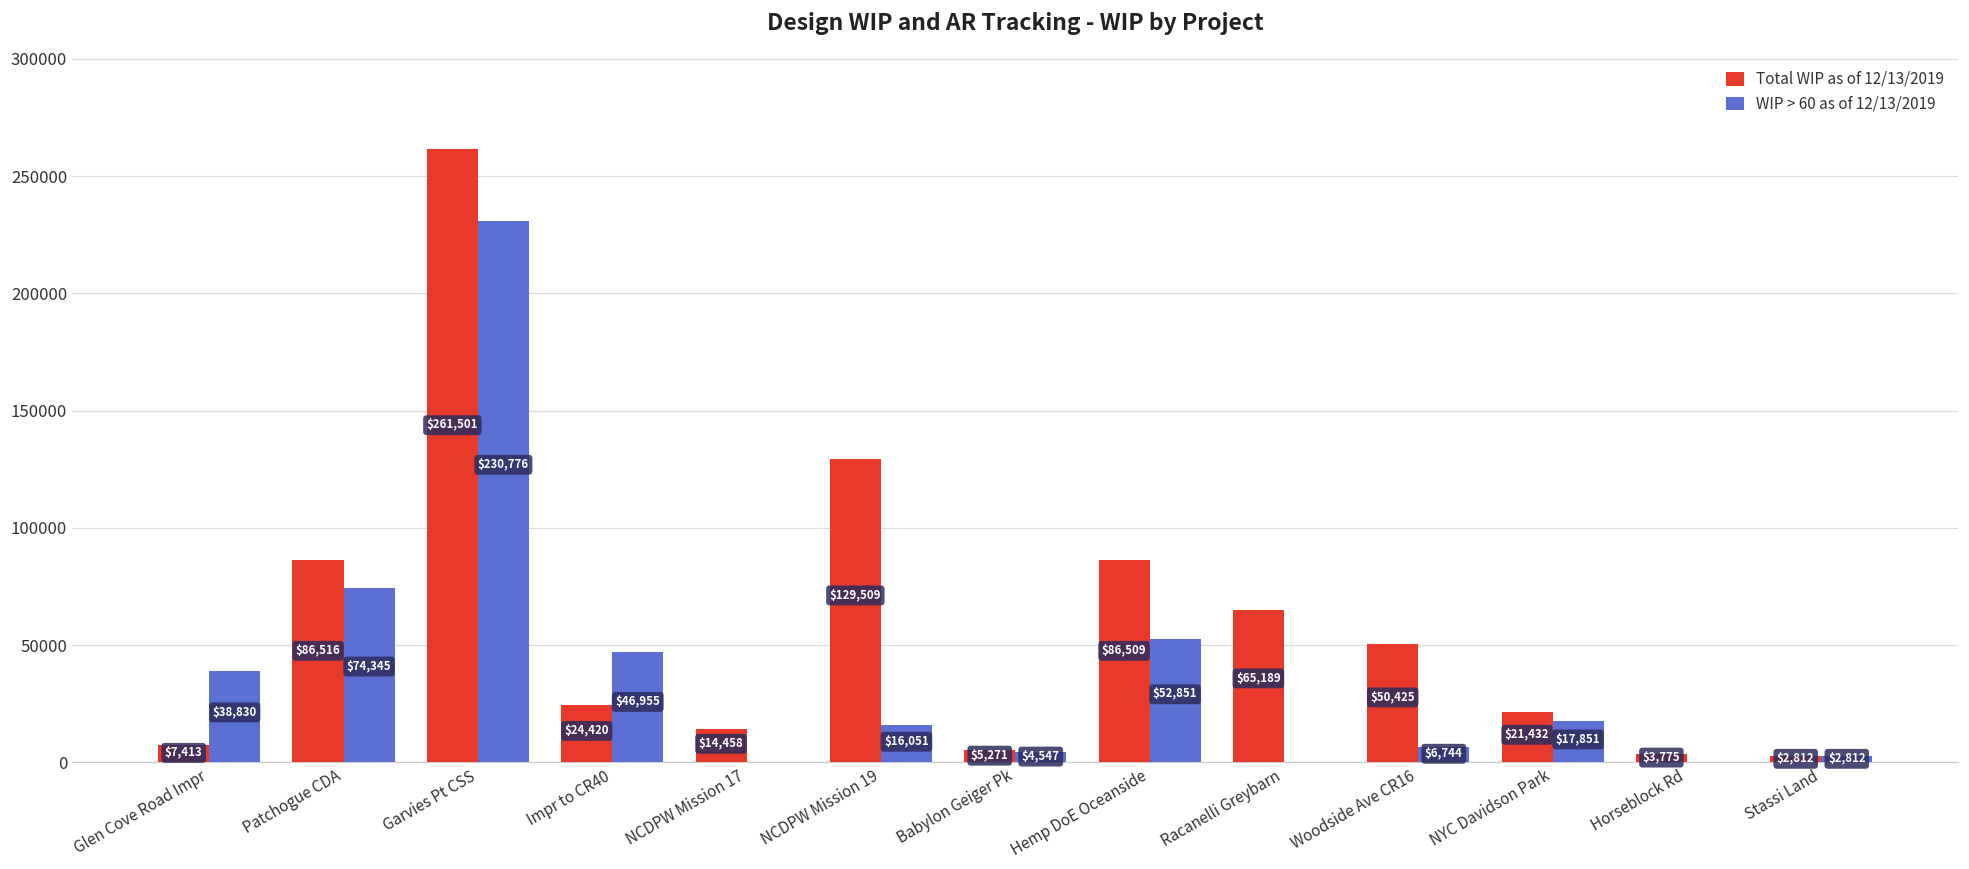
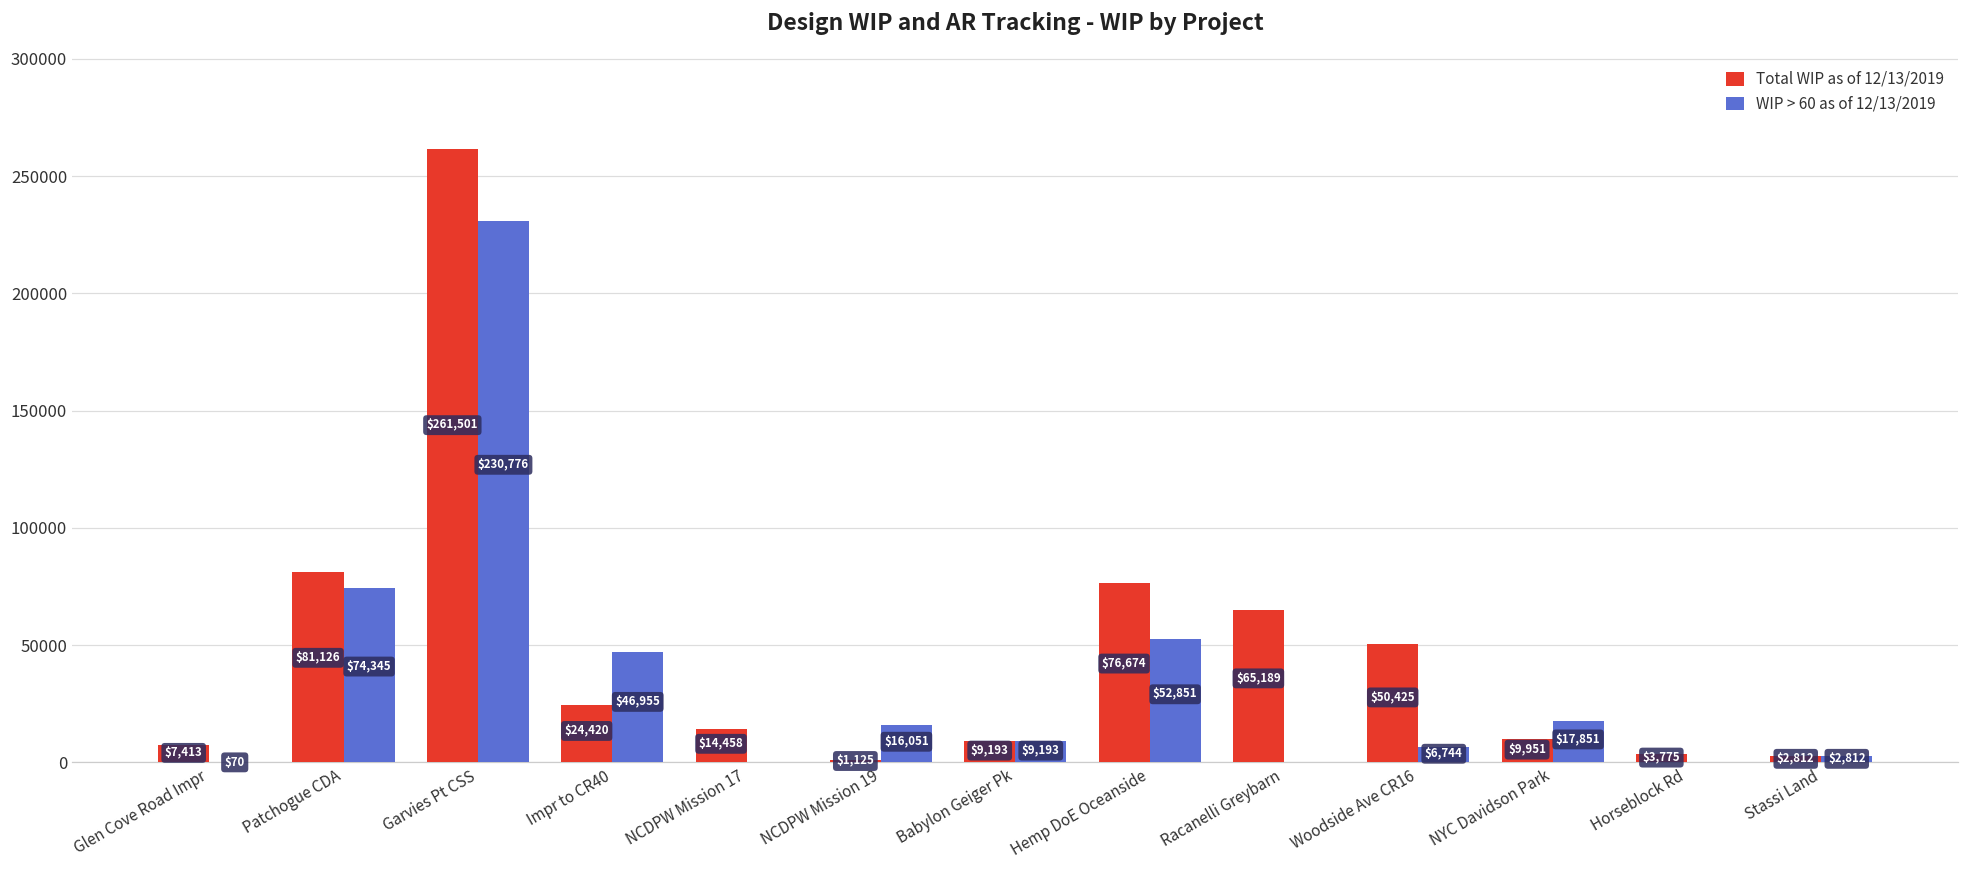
  {
    "Total WIP as of 12/13/2019": {
-     "Patchogue CDA": "$86,516",
-     "NCDPW Mission 19": "$129,509",
-     "Babylon Geiger Pk": "$5,271",
-     "Hemp DoE Oceanside": "$86,509",
-     "NYC Davidson Park": "$21,432"
+     "Patchogue CDA": "$81,126",
+     "NCDPW Mission 19": "$1,125",
+     "Babylon Geiger Pk": "$9,193",
+     "Hemp DoE Oceanside": "$76,674",
+     "NYC Davidson Park": "$9,951"
    },
    "WIP > 60 as of 12/13/2019": {
-     "Glen Cove Road Impr": "$38,830",
-     "Babylon Geiger Pk": "$4,547"
+     "Glen Cove Road Impr": "$70",
+     "Babylon Geiger Pk": "$9,193"
    }
  }
